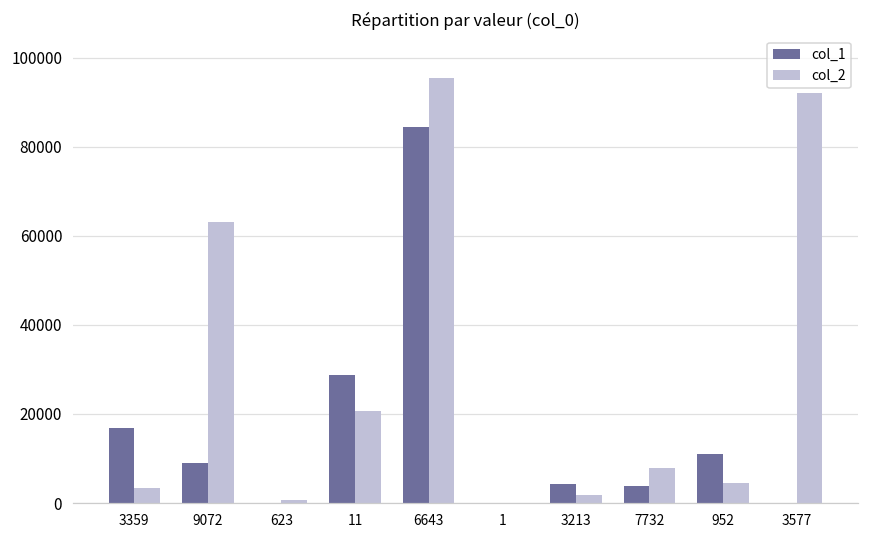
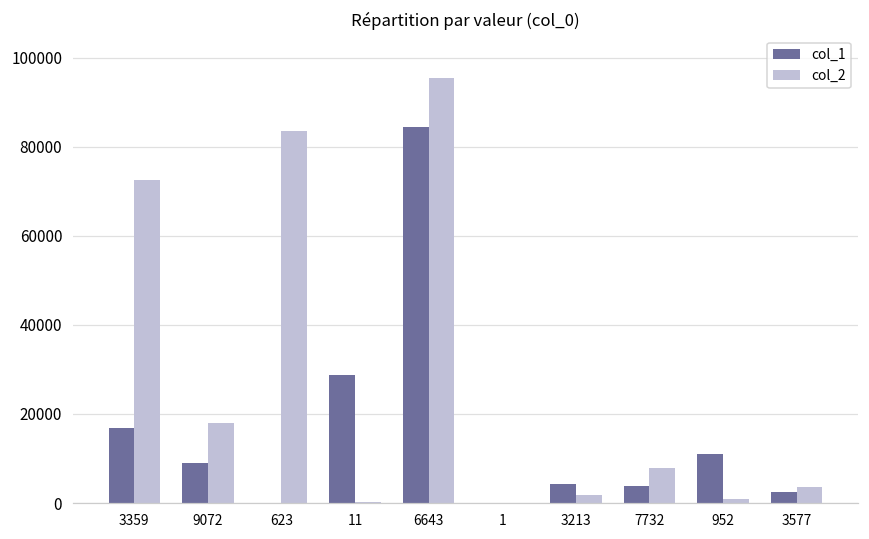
  {
    "col_1": {
      "3359": 17000,
      "9072": 9000,
      "11": 29000,
      "6643": 84000,
      "3213": 4000,
      "7732": 4000,
      "952": 11000,
-     "3577": 0
+     "3577": 3000
    },
    "col_2": {
-     "3359": 3000,
-     "9072": 63000,
-     "623": 1000,
-     "11": 21000,
+     "3359": 73000,
+     "9072": 18000,
+     "623": 83000,
+     "11": 0,
      "6643": 96000,
      "3213": 2000,
      "7732": 8000,
-     "952": 5000,
-     "3577": 92000
+     "952": 1000,
+     "3577": 4000
    }
  }
